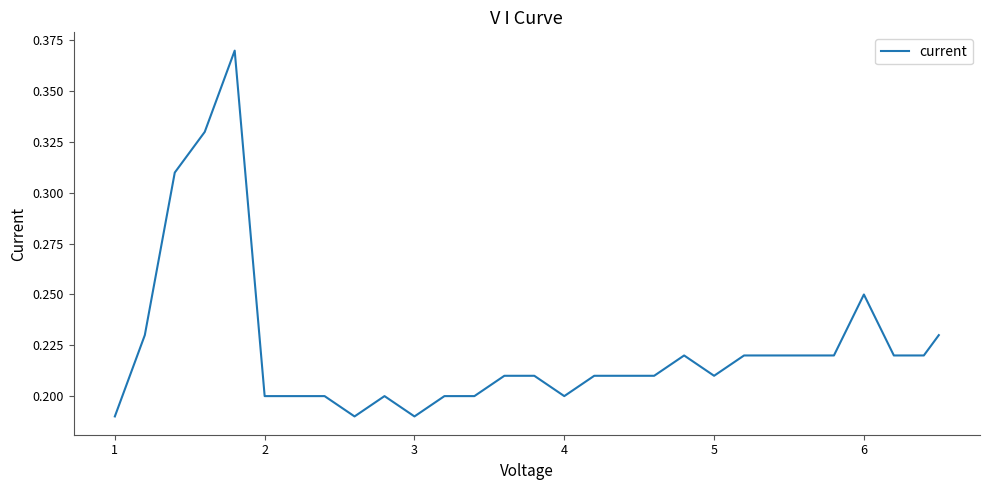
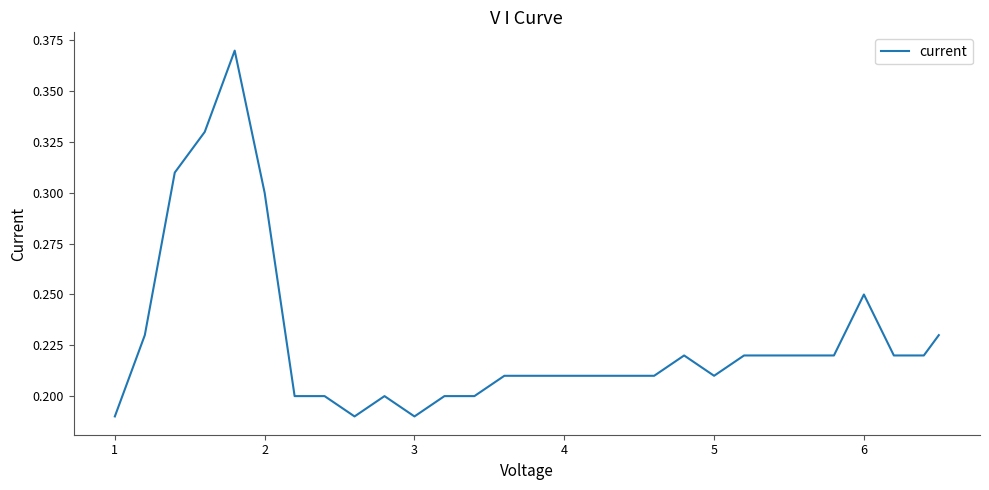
  {
    "1": 0.19,
-   "2": 0.2,
+   "2": 0.3,
    "3": 0.19,
-   "4": 0.20,
+   "4": 0.21,
    "5": 0.21,
    "6": 0.25
  }
